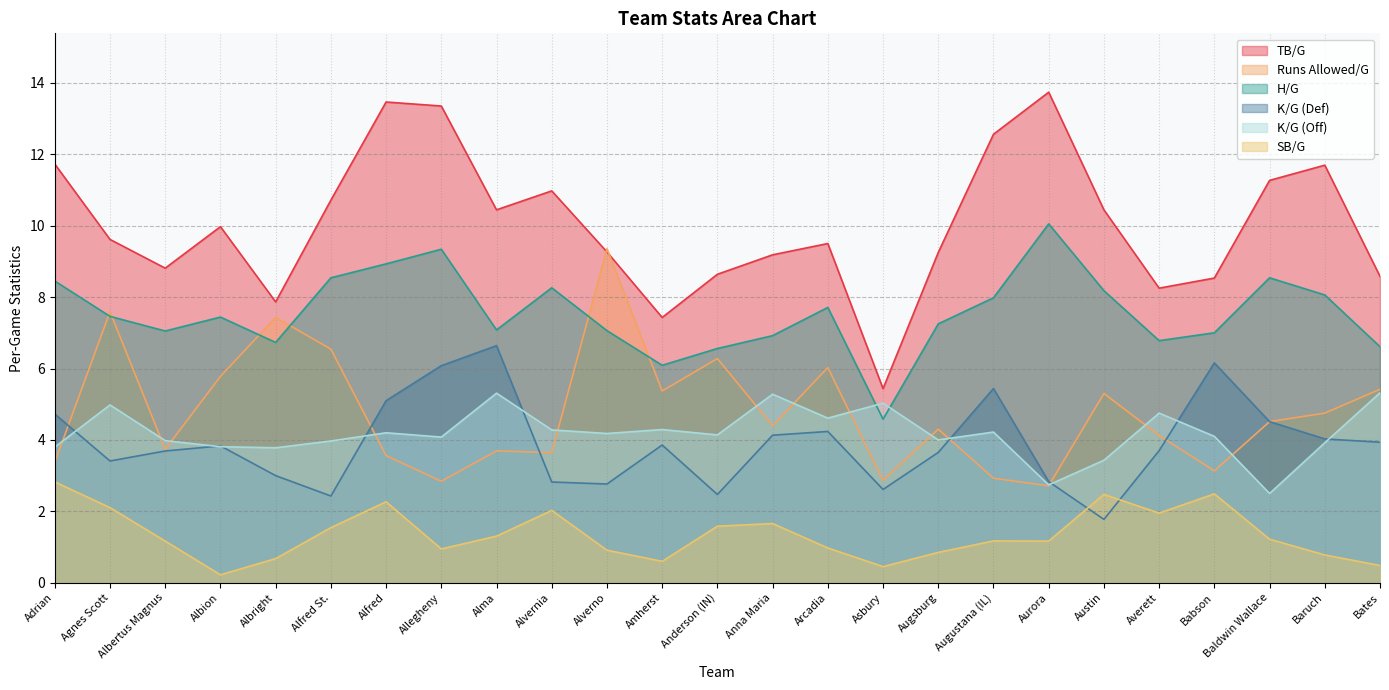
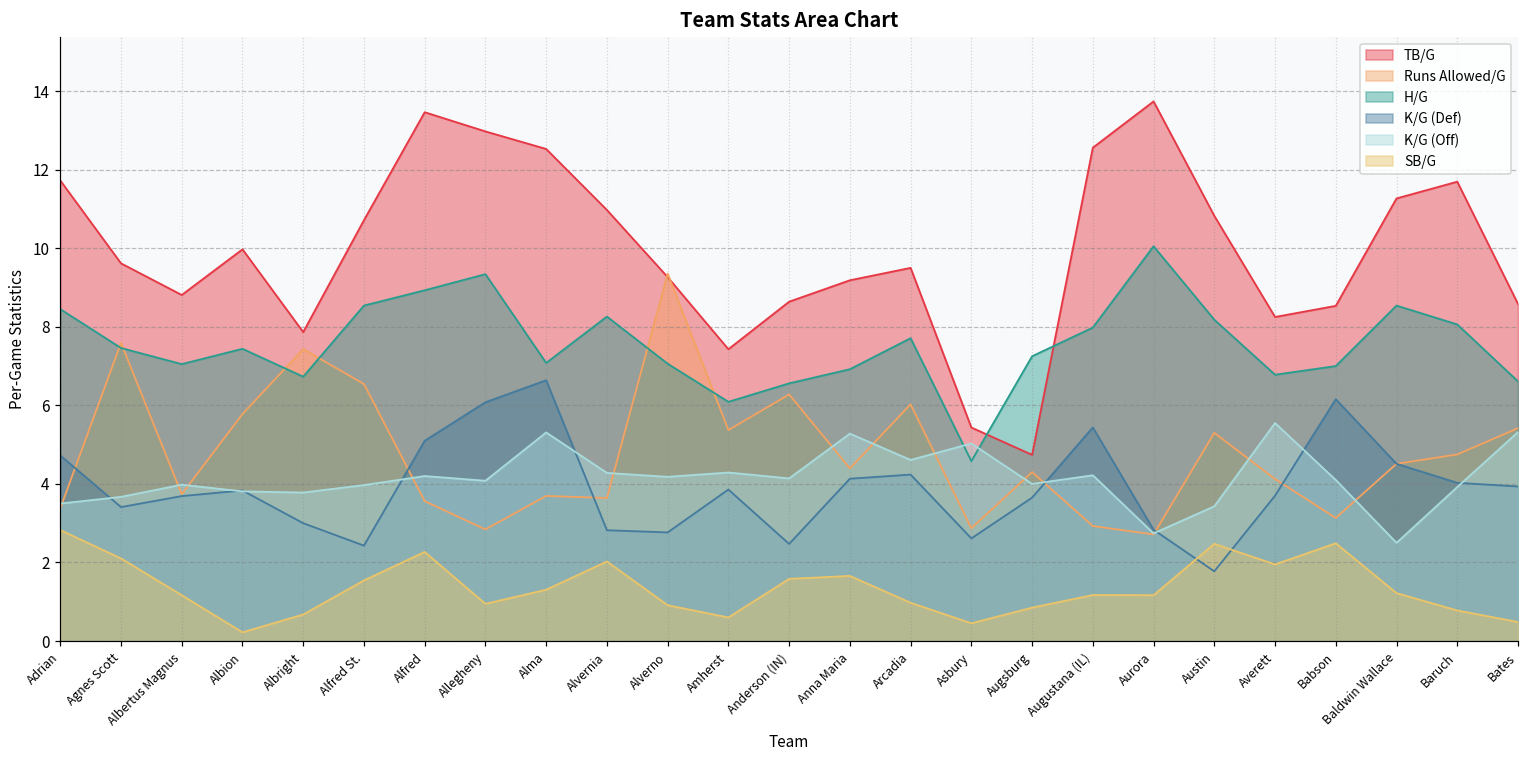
  {
    "TB/G": {
      "Adrian": 11.7,
      "Agnes Scott": 9.6,
      "Albertus Magnus": 8.8,
      "Albion": 10.0,
      "Albright": 7.9,
      "Alfred St.": 10.7,
      "Alfred": 13.5,
-     "Allegheny": 13.4,
-     "Alma": 10.4,
+     "Allegheny": 13.0,
+     "Alma": 12.5,
      "Alvernia": 11.0,
      "Alverno": 9.3,
      "Amherst": 7.4,
      "Anderson (IN)": 8.6,
      "Anna Maria": 9.2,
      "Arcadia": 9.5,
      "Asbury": 5.4,
-     "Augsburg": 9.3,
+     "Augsburg": 4.7,
      "Augustana (IL)": 12.6,
      "Aurora": 13.7,
-     "Austin": 10.4,
+     "Austin": 10.8,
      "Averett": 8.3,
      "Babson": 8.5,
      "Baldwin Wallace": 11.3,
      "Baruch": 11.7,
      "Bates": 8.6
    },
    "K/G (Off)": {
-     "Adrian": 3.8,
-     "Agnes Scott": 5.0,
+     "Adrian": 3.5,
+     "Agnes Scott": 3.7,
      "Albertus Magnus": 4.0,
      "Albright": 3.8,
      "Alfred St.": 4.0,
      "Alfred": 4.2,
      "Allegheny": 4.1,
      "Alma": 5.3,
      "Alvernia": 4.3,
      "Alverno": 4.2,
      "Amherst": 4.3,
      "Anderson (IN)": 4.1,
      "Anna Maria": 5.3,
      "Arcadia": 4.6,
      "Asbury": 5.0,
      "Augsburg": 4.0,
      "Augustana (IL)": 4.2,
      "Austin": 3.4,
-     "Averett": 4.8,
+     "Averett": 5.6,
      "Babson": 4.1,
      "Baldwin Wallace": 2.5,
      "Baruch": 3.9,
      "Bates": 5.3
    }
  }
